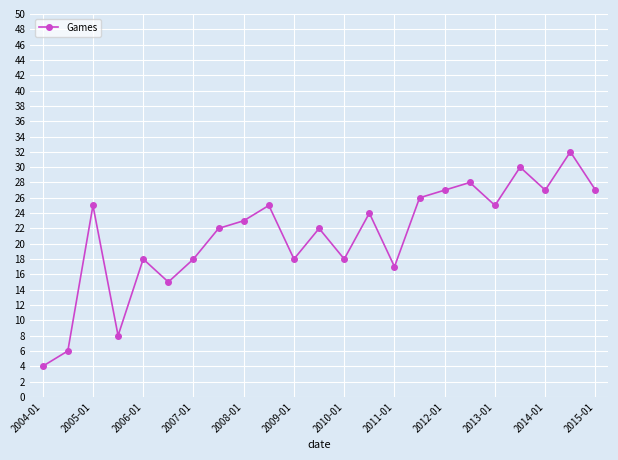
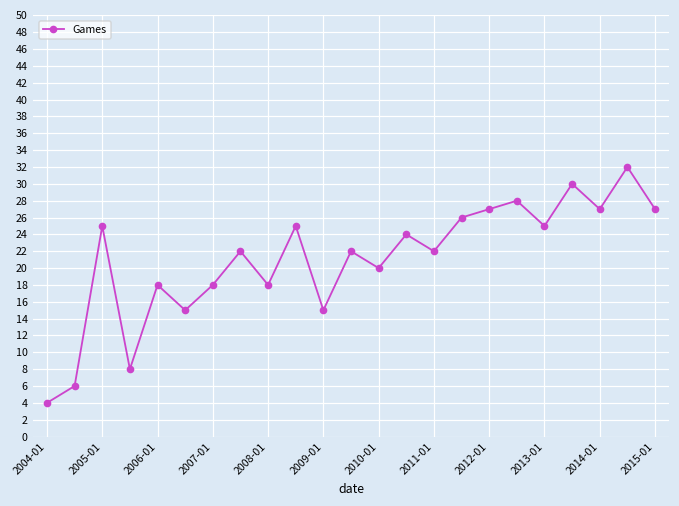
  {
    "2004-01": 4,
    "2005-01": 25,
    "2006-01": 18,
    "2007-01": 18,
-   "2008-01": 23,
-   "2009-01": 18,
-   "2010-01": 18,
-   "2011-01": 17,
+   "2008-01": 18,
+   "2009-01": 15,
+   "2010-01": 20,
+   "2011-01": 22,
    "2012-01": 27,
    "2013-01": 25,
    "2014-01": 27,
    "2015-01": 27
  }
